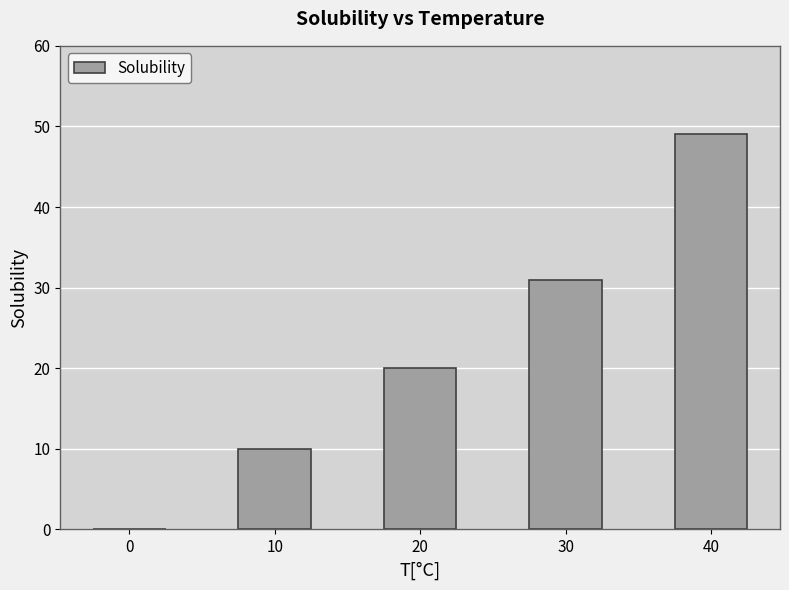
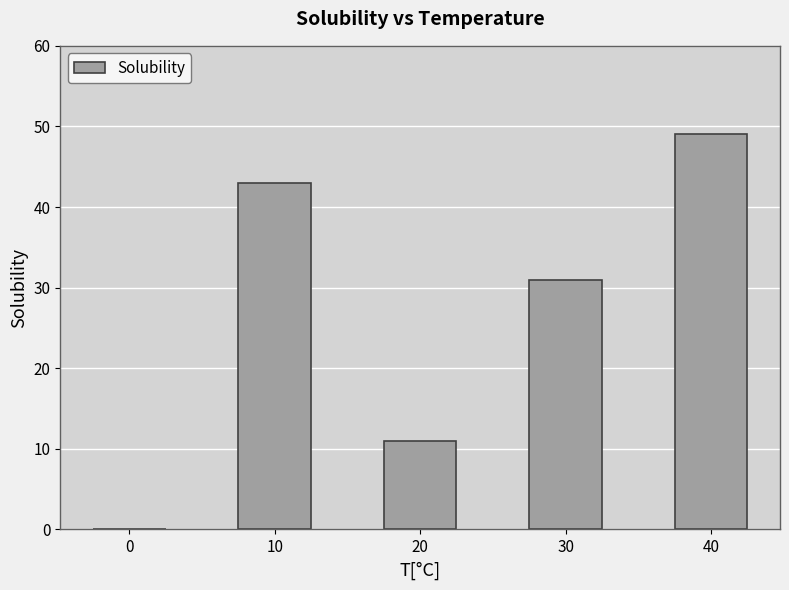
  {
    "0": 0,
-   "10": 10,
-   "20": 20,
+   "10": 43,
+   "20": 11,
    "30": 31,
    "40": 49
  }
